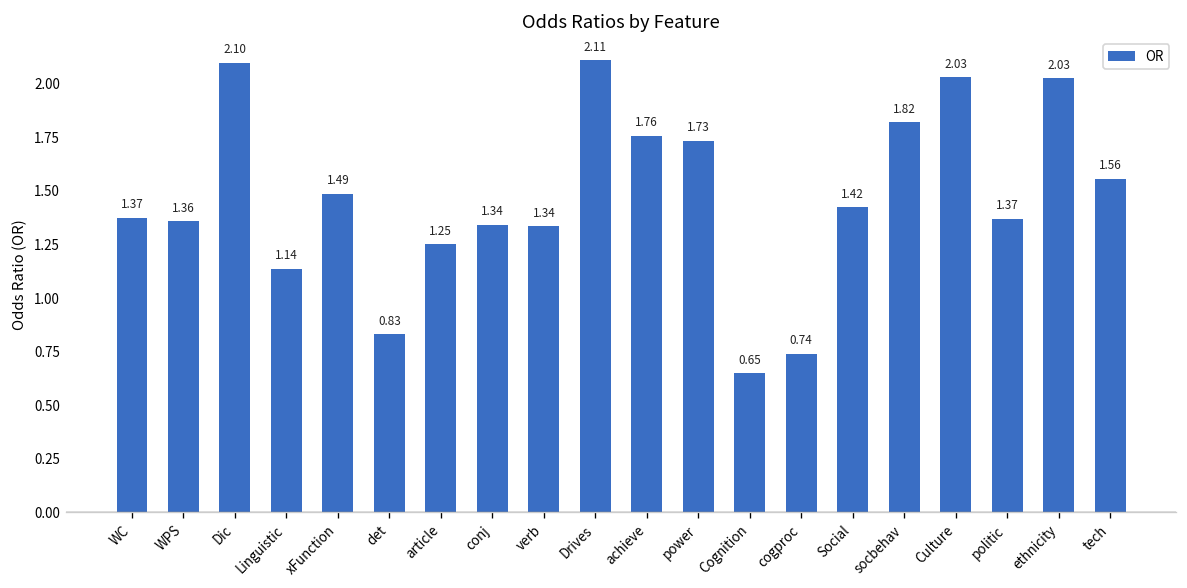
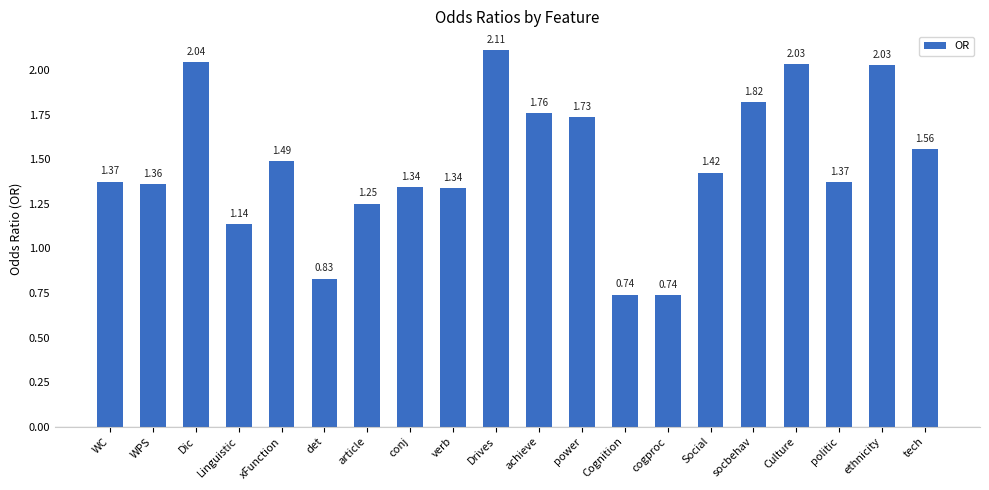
  {
    "WC": 1.37,
    "WPS": 1.36,
-   "Dic": 2.10,
+   "Dic": 2.04,
    "Linguistic": 1.14,
    "xFunction": 1.49,
    "det": 0.83,
    "article": 1.25,
    "conj": 1.34,
    "verb": 1.34,
    "Drives": 2.11,
    "achieve": 1.76,
    "power": 1.73,
-   "Cognition": 0.65,
+   "Cognition": 0.74,
    "cogproc": 0.74,
    "Social": 1.42,
    "socbehav": 1.82,
    "Culture": 2.03,
    "politic": 1.37,
    "ethnicity": 2.03,
    "tech": 1.56
  }
